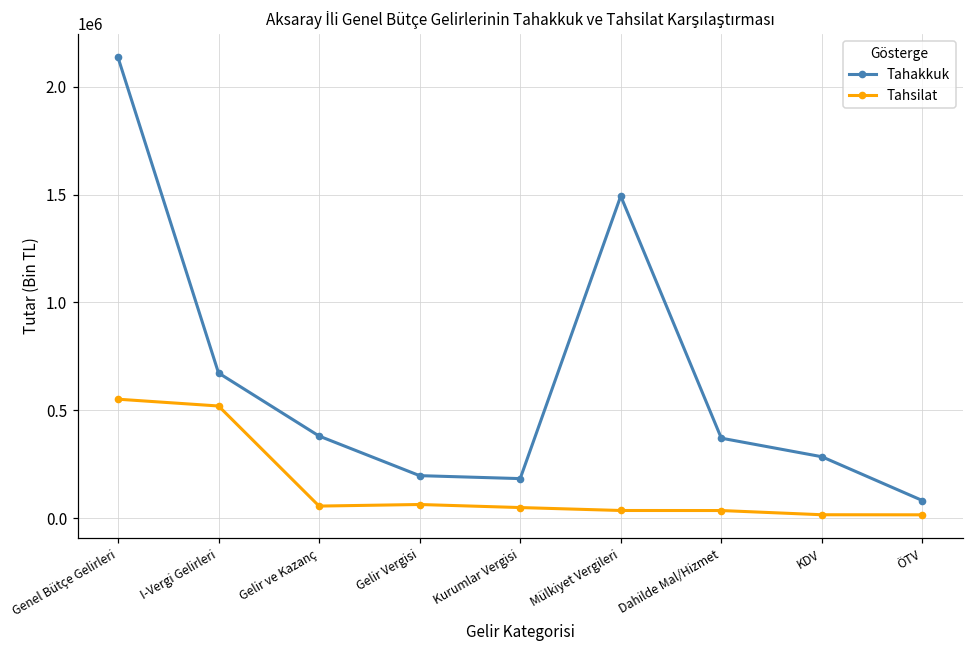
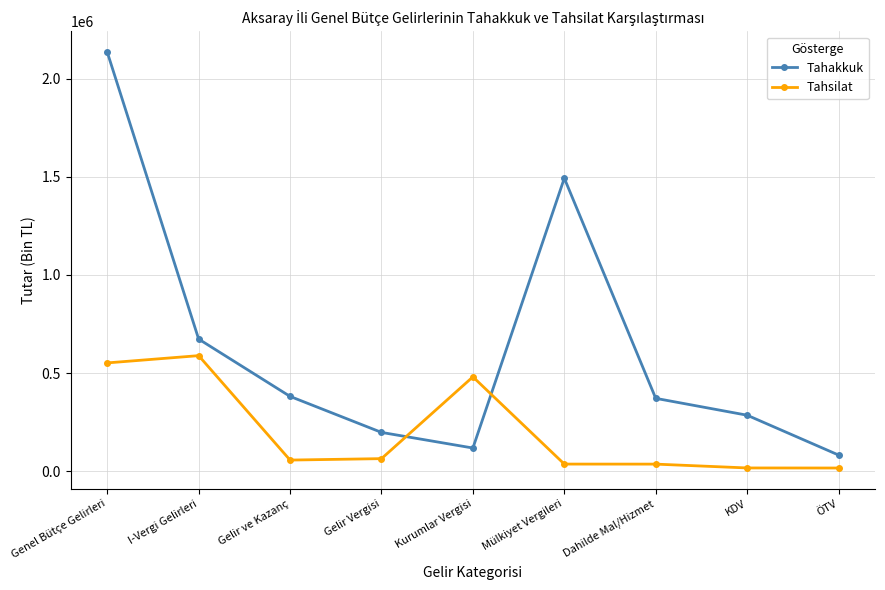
  {
    "Tahakkuk": {
      "Genel Bütçe Gelirleri": 2140000,
      "I-Vergi Gelirleri": 670000,
      "Gelir ve Kazanç": 380000,
      "Gelir Vergisi": 200000,
-     "Kurumlar Vergisi": 180000,
+     "Kurumlar Vergisi": 120000,
      "Mülkiyet Vergileri": 1490000,
      "Dahilde Mal/Hizmet": 370000,
      "KDV": 280000,
      "ÖTV": 80000
    },
    "Tahsilat": {
      "Genel Bütçe Gelirleri": 550000,
-     "I-Vergi Gelirleri": 520000,
+     "I-Vergi Gelirleri": 590000,
      "Gelir ve Kazanç": 60000,
      "Gelir Vergisi": 60000,
-     "Kurumlar Vergisi": 50000,
+     "Kurumlar Vergisi": 480000,
      "Mülkiyet Vergileri": 40000,
      "Dahilde Mal/Hizmet": 40000,
      "KDV": 20000,
      "ÖTV": 20000
    }
  }
